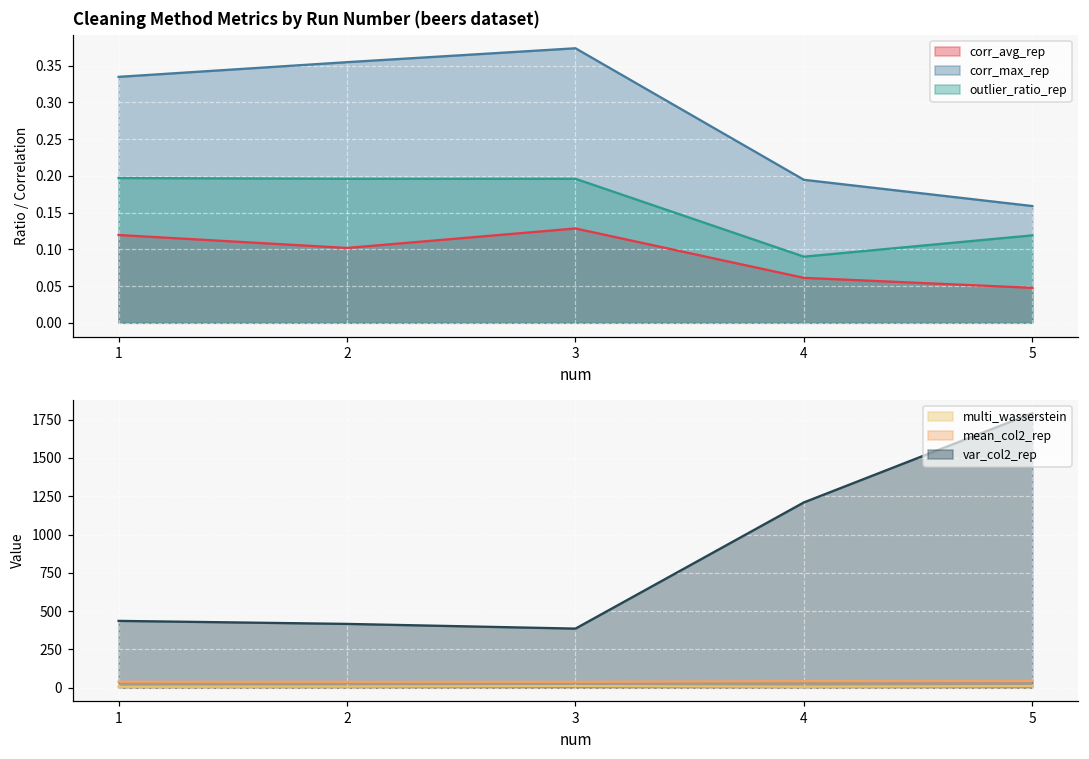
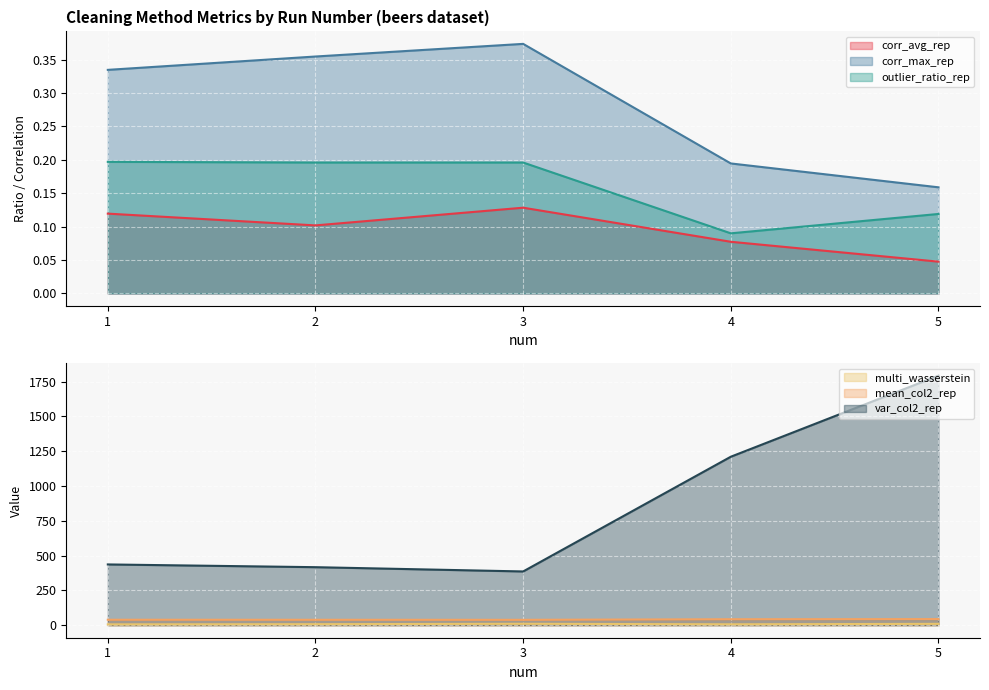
  {
    "Cleaning Method Metrics by Run Number (beers dataset)": {
      "corr_avg_rep": {
        "1": 0.12,
        "2": 0.10,
        "3": 0.13,
-       "4": 0.06,
+       "4": 0.08,
        "5": 0.05
      }
    }
  }
